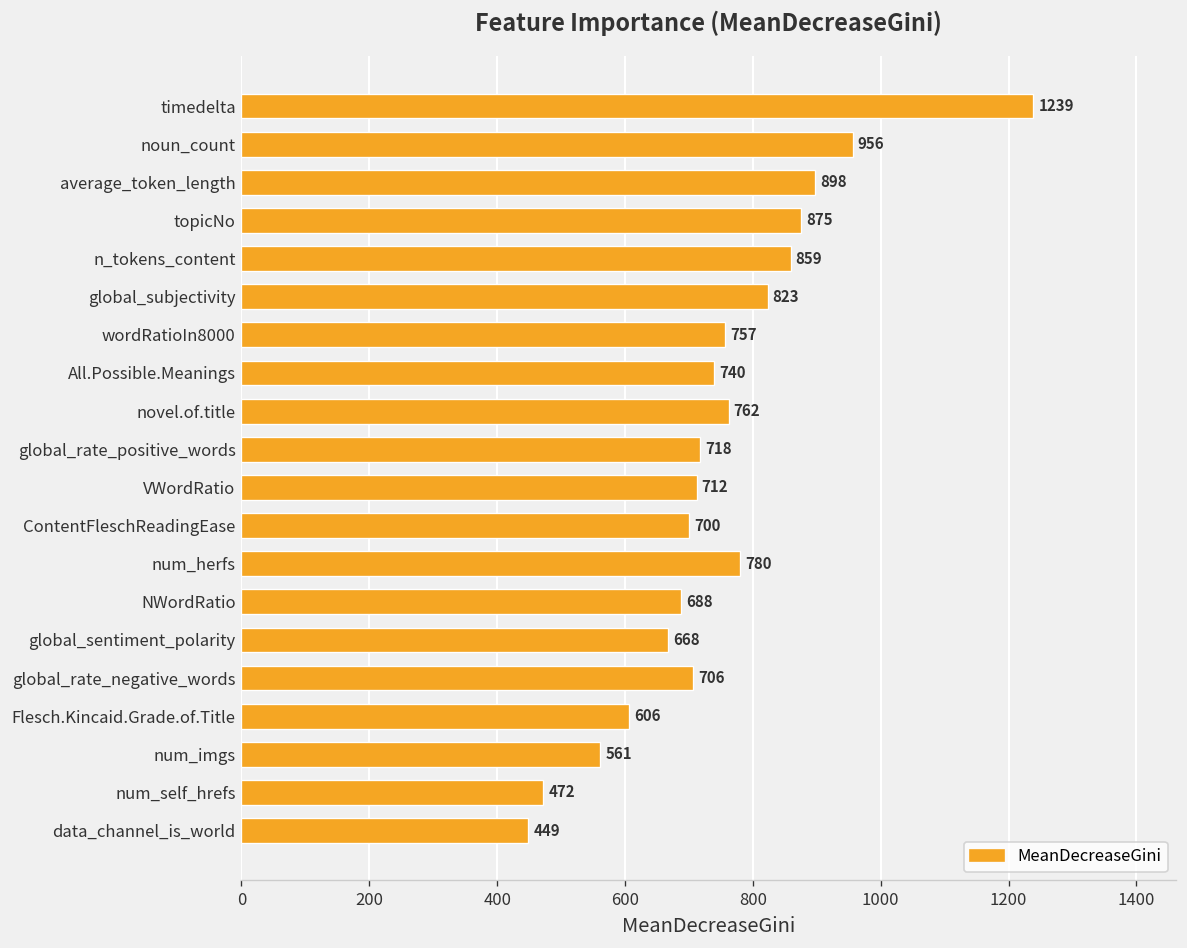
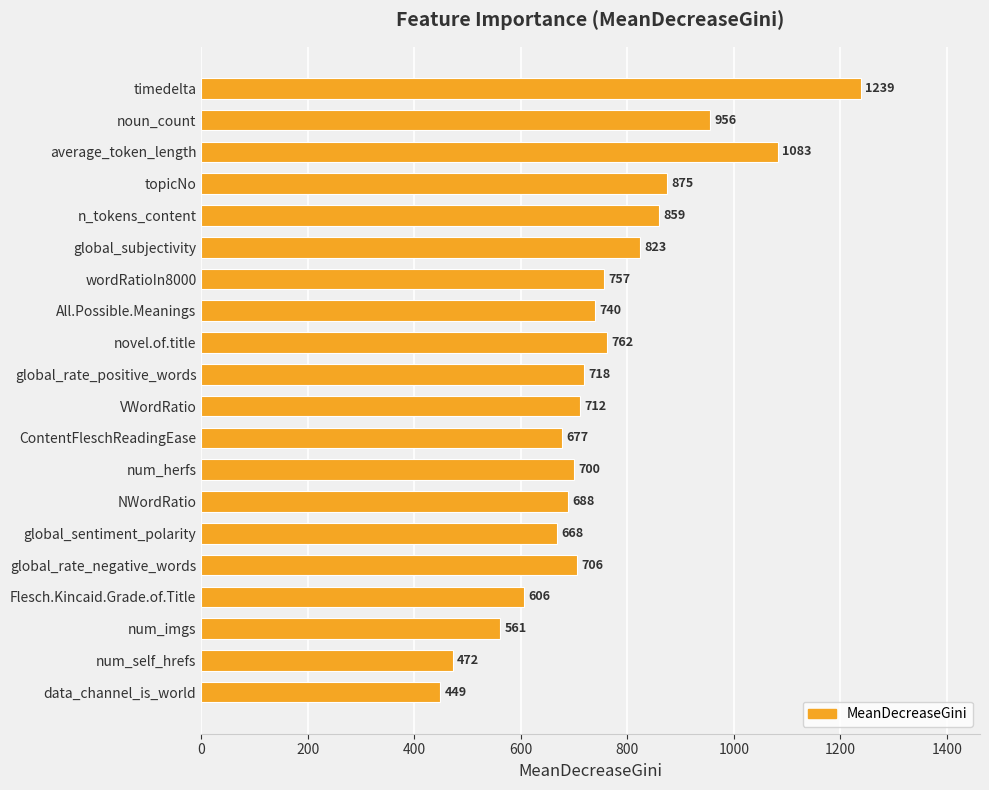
  {
    "timedelta": 1239,
    "noun_count": 956,
-   "average_token_length": 898,
+   "average_token_length": 1083,
    "topicNo": 875,
    "n_tokens_content": 859,
    "global_subjectivity": 823,
    "wordRatioIn8000": 757,
    "All.Possible.Meanings": 740,
    "novel.of.title": 762,
    "global_rate_positive_words": 718,
    "VWordRatio": 712,
-   "ContentFleschReadingEase": 700,
-   "num_herfs": 780,
+   "ContentFleschReadingEase": 677,
+   "num_herfs": 700,
    "NWordRatio": 688,
    "global_sentiment_polarity": 668,
    "global_rate_negative_words": 706,
    "Flesch.Kincaid.Grade.of.Title": 606,
    "num_imgs": 561,
    "num_self_hrefs": 472,
    "data_channel_is_world": 449
  }
